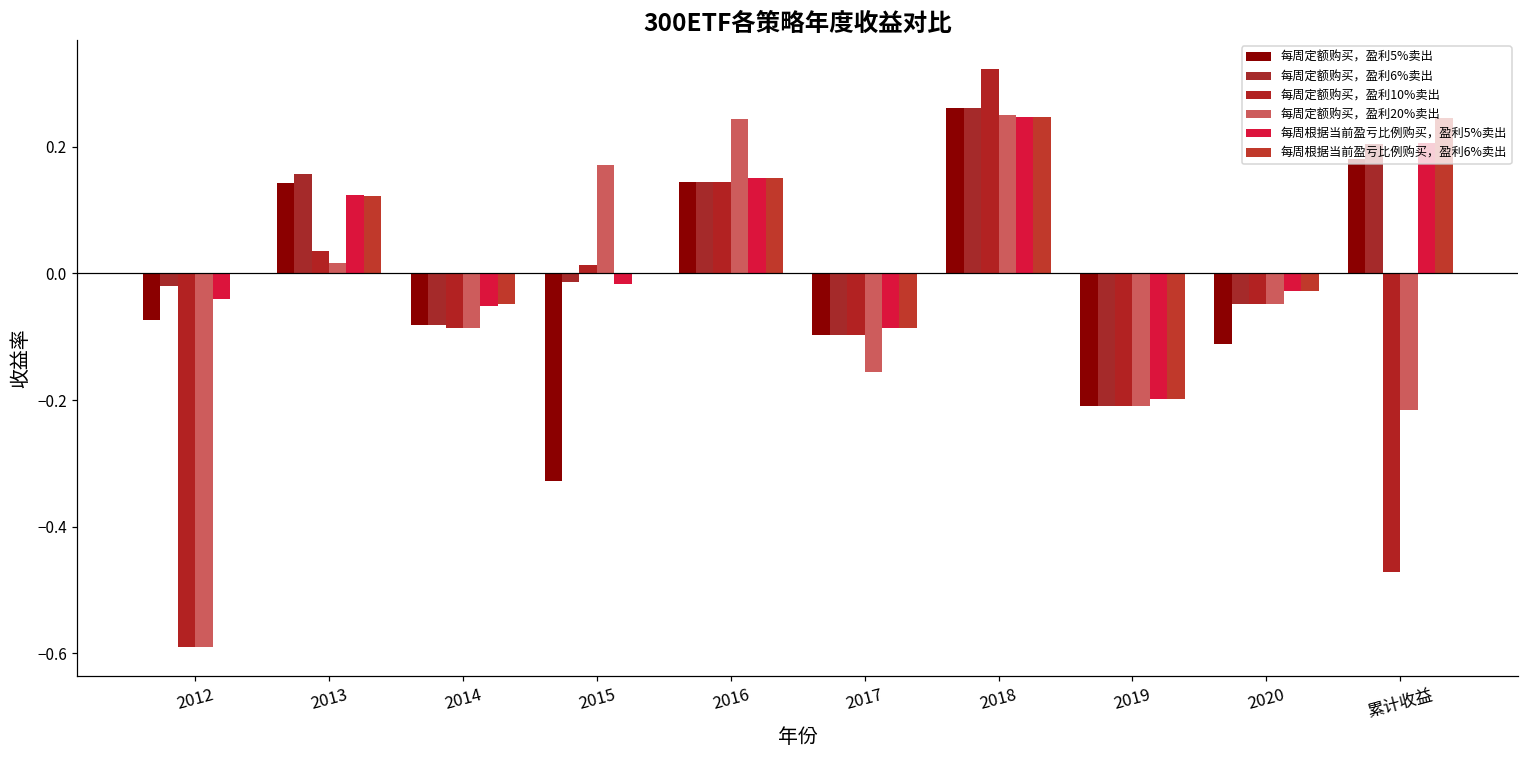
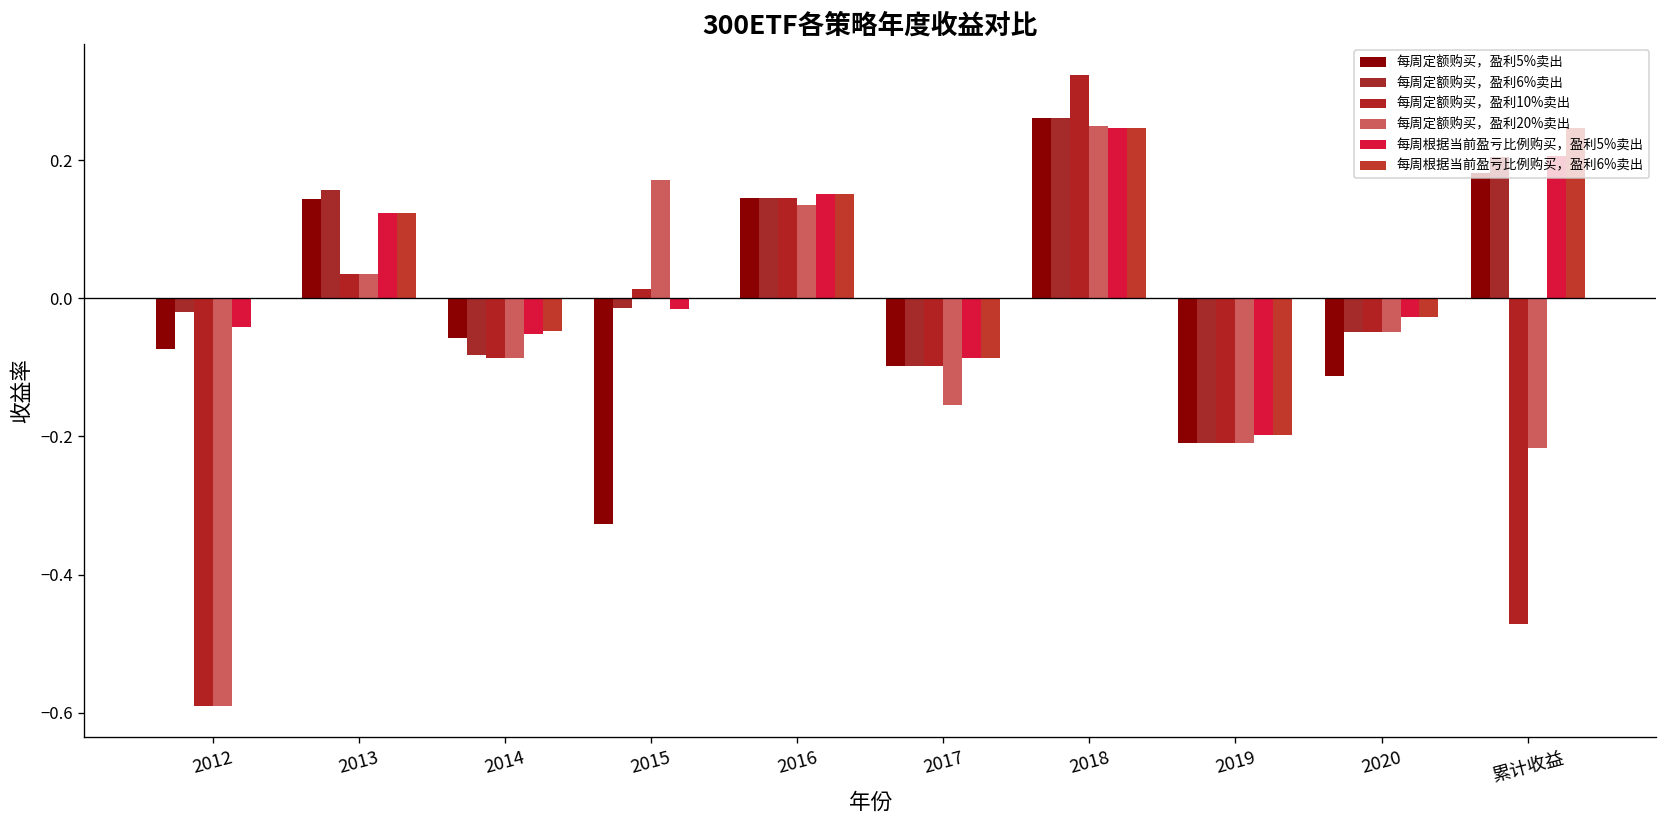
  {
    "每周定额购买，盈利5%卖出": {
      "2012": -0.07,
      "2013": 0.14,
-     "2014": -0.08,
+     "2014": -0.06,
      "2015": -0.33,
      "2016": 0.15,
      "2017": -0.10,
      "2018": 0.26,
      "2019": -0.21,
      "2020": -0.11,
      "累计收益": 0.18
    },
    "每周定额购买，盈利20%卖出": {
      "2012": -0.59,
-     "2013": 0.02,
+     "2013": 0.04,
      "2014": -0.09,
      "2015": 0.17,
-     "2016": 0.24,
+     "2016": 0.14,
      "2017": -0.16,
      "2018": 0.25,
      "2019": -0.21,
      "2020": -0.05,
      "累计收益": -0.22
    }
  }
